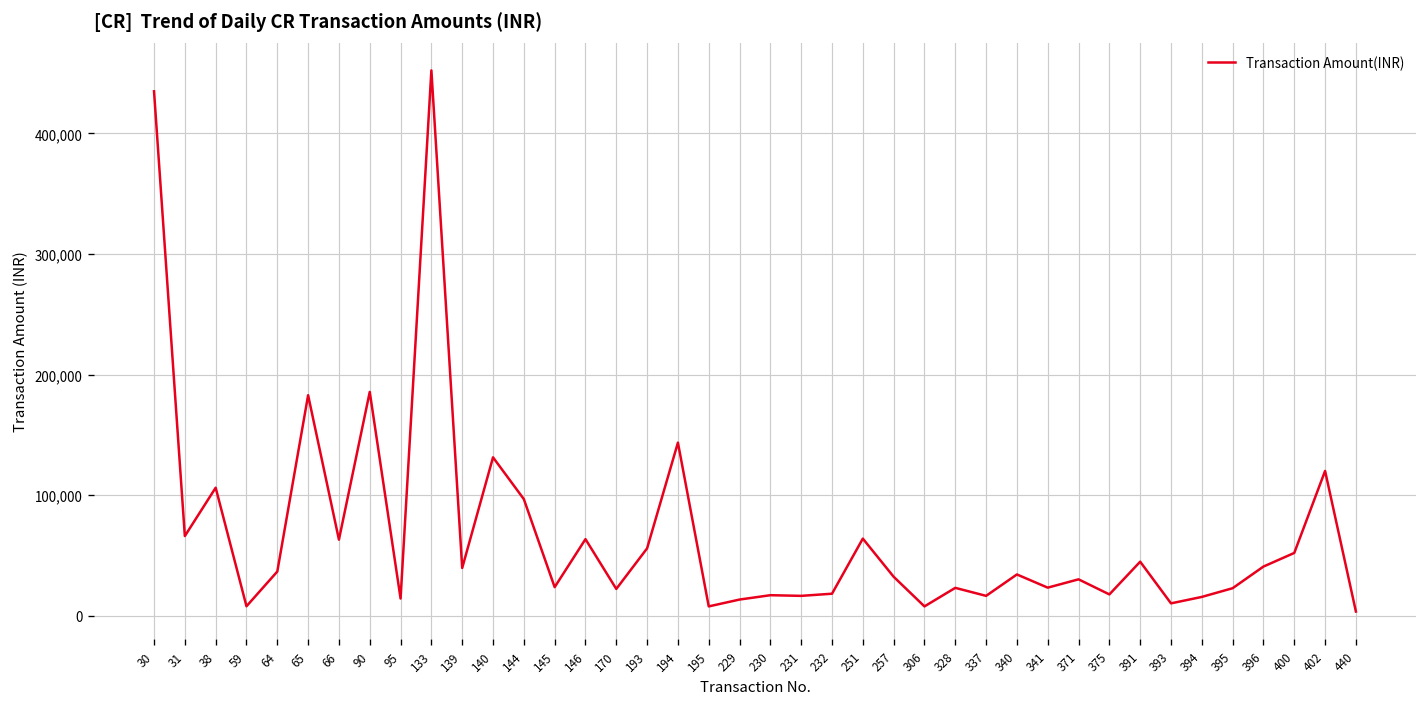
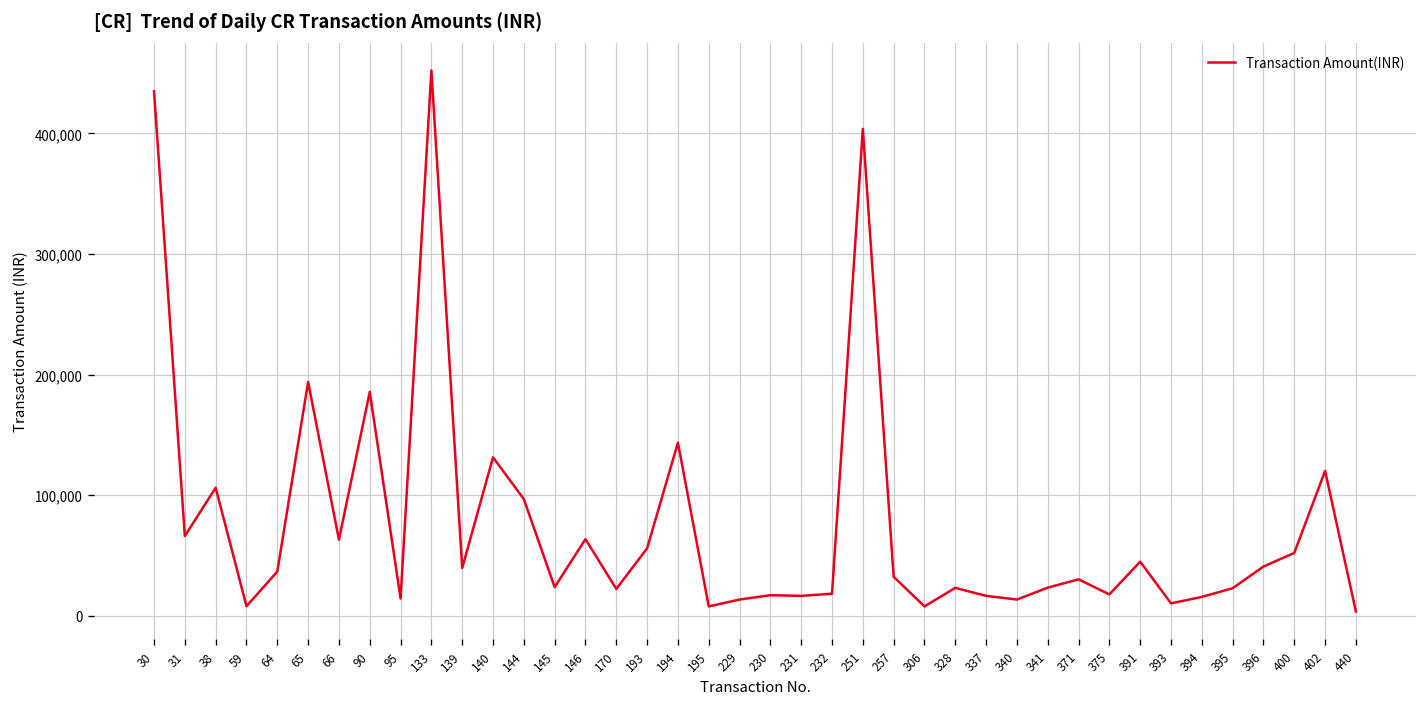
  {
    "30": "435,000",
    "31": "66,000",
    "38": "106,000",
    "59": "8,000",
    "64": "37,000",
-   "65": "183,000",
+   "65": "194,000",
    "66": "63,000",
    "90": "186,000",
    "95": "14,000",
    "133": "452,000",
    "139": "40,000",
    "140": "131,000",
    "144": "97,000",
    "145": "24,000",
    "146": "64,000",
    "170": "22,000",
    "193": "56,000",
    "194": "144,000",
    "195": "8,000",
    "229": "14,000",
    "230": "17,000",
    "231": "17,000",
    "232": "18,000",
-   "251": "64,000",
+   "251": "404,000",
    "257": "32,000",
    "306": "8,000",
    "328": "23,000",
    "337": "17,000",
-   "340": "34,000",
+   "340": "14,000",
    "341": "23,000",
    "371": "30,000",
    "375": "18,000",
    "391": "45,000",
    "393": "10,000",
    "394": "16,000",
    "395": "23,000",
    "396": "41,000",
    "400": "52,000",
    "402": "120,000",
    "440": "4,000"
  }
